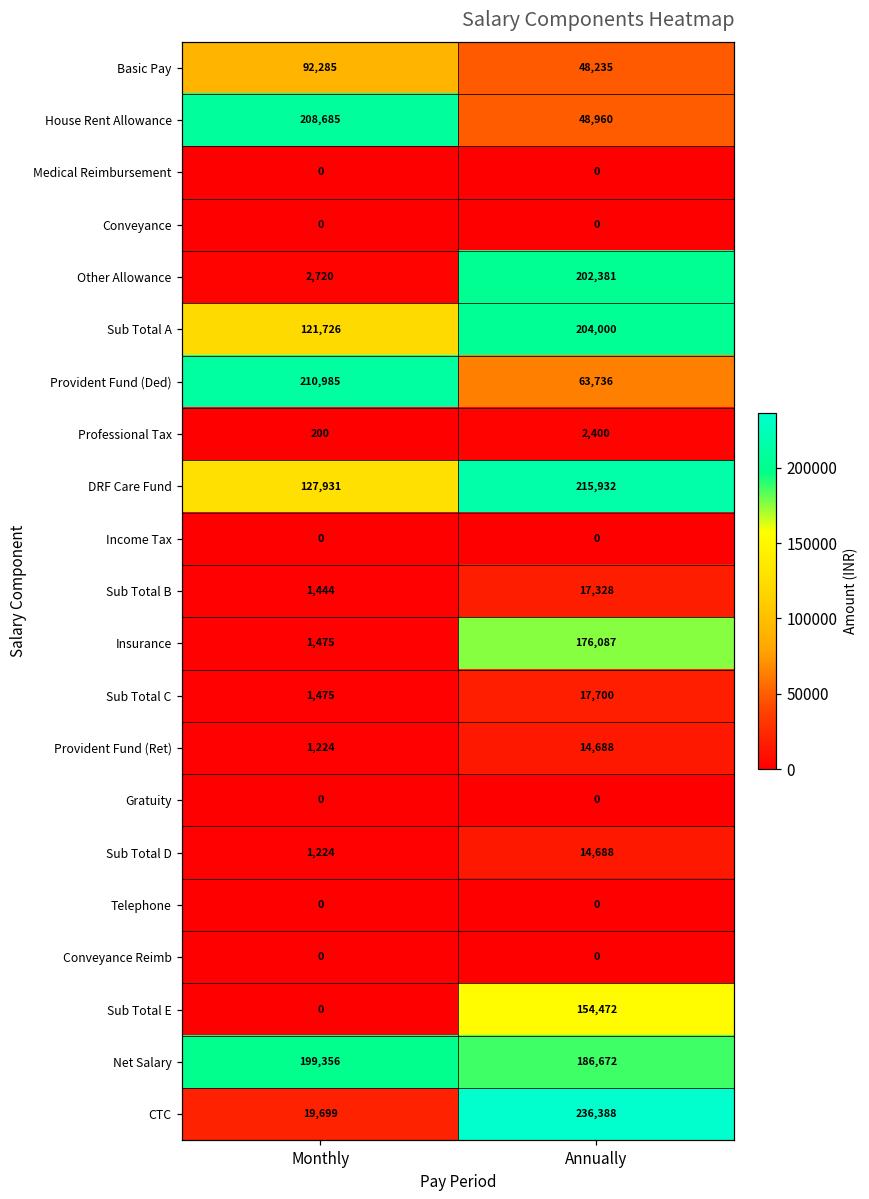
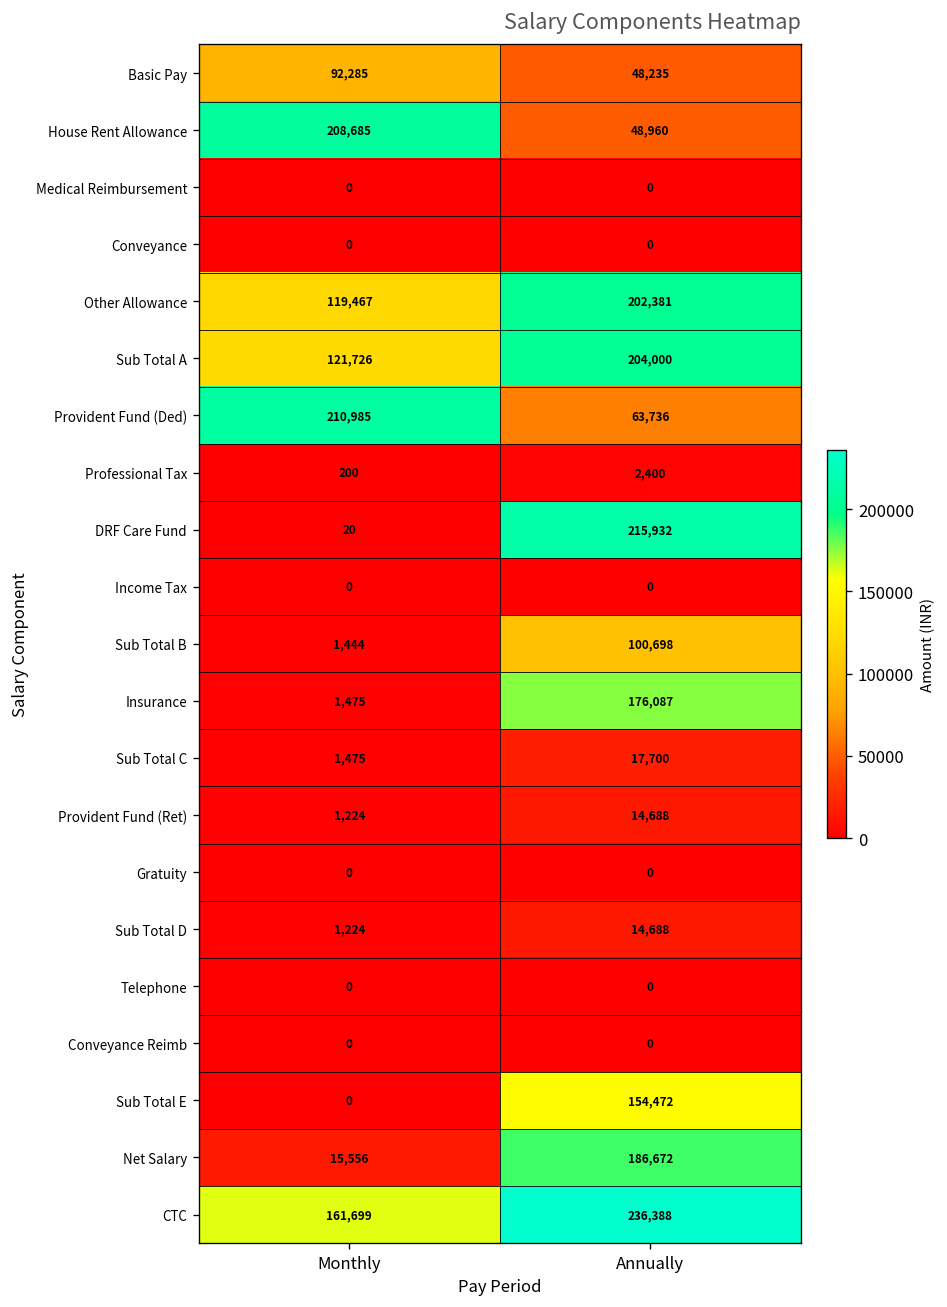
  {
    "Basic Pay": {
      "Monthly": "92,285",
      "Annually": "48,235"
    },
    "House Rent Allowance": {
      "Monthly": "208,685",
      "Annually": "48,960"
    },
    "Medical Reimbursement": {
      "Monthly": "0",
      "Annually": "0"
    },
    "Conveyance": {
      "Monthly": "0",
      "Annually": "0"
    },
    "Other Allowance": {
-     "Monthly": "2,720",
+     "Monthly": "119,467",
      "Annually": "202,381"
    },
    "Sub Total A": {
      "Monthly": "121,726",
      "Annually": "204,000"
    },
    "Provident Fund (Ded)": {
      "Monthly": "210,985",
      "Annually": "63,736"
    },
    "Professional Tax": {
      "Monthly": "200",
      "Annually": "2,400"
    },
    "DRF Care Fund": {
-     "Monthly": "127,931",
+     "Monthly": "20",
      "Annually": "215,932"
    },
    "Income Tax": {
      "Monthly": "0",
      "Annually": "0"
    },
    "Sub Total B": {
      "Monthly": "1,444",
-     "Annually": "17,328"
+     "Annually": "100,698"
    },
    "Insurance": {
      "Monthly": "1,475",
      "Annually": "176,087"
    },
    "Sub Total C": {
      "Monthly": "1,475",
      "Annually": "17,700"
    },
    "Provident Fund (Ret)": {
      "Monthly": "1,224",
      "Annually": "14,688"
    },
    "Gratuity": {
      "Monthly": "0",
      "Annually": "0"
    },
    "Sub Total D": {
      "Monthly": "1,224",
      "Annually": "14,688"
    },
    "Telephone": {
      "Monthly": "0",
      "Annually": "0"
    },
    "Conveyance Reimb": {
      "Monthly": "0",
      "Annually": "0"
    },
    "Sub Total E": {
      "Monthly": "0",
      "Annually": "154,472"
    },
    "Net Salary": {
-     "Monthly": "199,356",
+     "Monthly": "15,556",
      "Annually": "186,672"
    },
    "CTC": {
-     "Monthly": "19,699",
+     "Monthly": "161,699",
      "Annually": "236,388"
    }
  }
